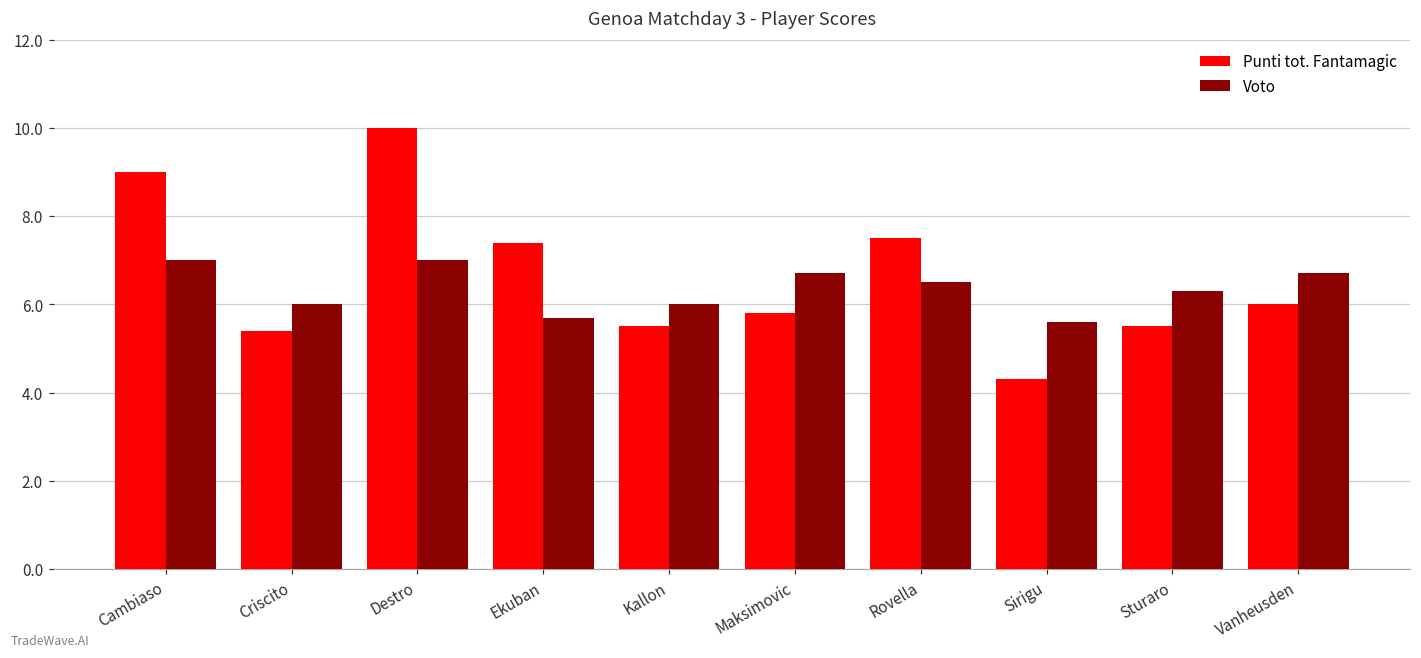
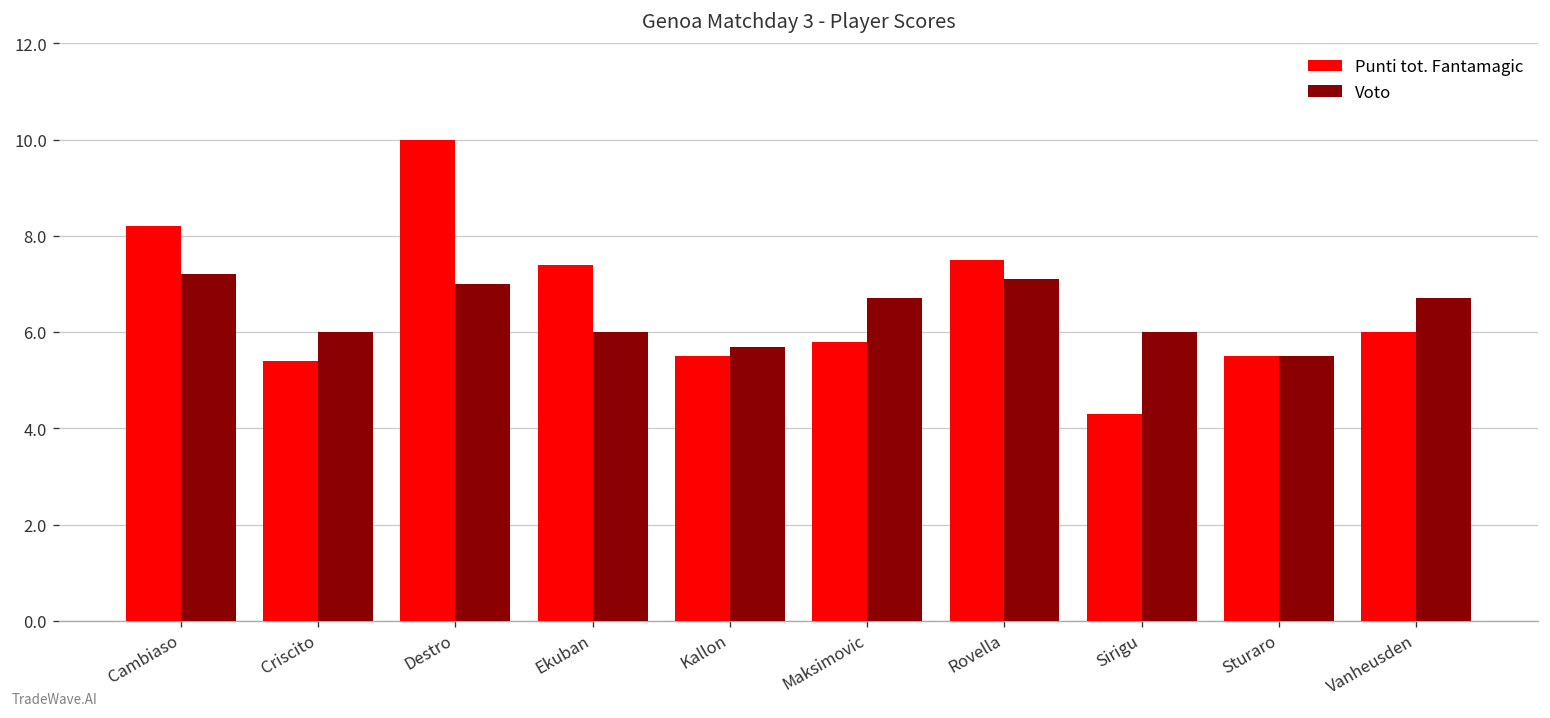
  {
    "Punti tot. Fantamagic": {
-     "Cambiaso": 9.0,
+     "Cambiaso": 8.2,
      "Criscito": 5.4,
      "Destro": 10.0,
      "Ekuban": 7.4,
      "Kallon": 5.5,
      "Maksimovic": 5.8,
      "Rovella": 7.5,
      "Sirigu": 4.3,
      "Sturaro": 5.5,
      "Vanheusden": 6.0
    },
    "Voto": {
-     "Cambiaso": 7.0,
+     "Cambiaso": 7.2,
      "Criscito": 6.0,
      "Destro": 7.0,
-     "Ekuban": 5.7,
-     "Kallon": 6.0,
+     "Ekuban": 6.0,
+     "Kallon": 5.7,
      "Maksimovic": 6.7,
-     "Rovella": 6.5,
-     "Sirigu": 5.6,
-     "Sturaro": 6.3,
+     "Rovella": 7.1,
+     "Sirigu": 6.0,
+     "Sturaro": 5.5,
      "Vanheusden": 6.7
    }
  }
